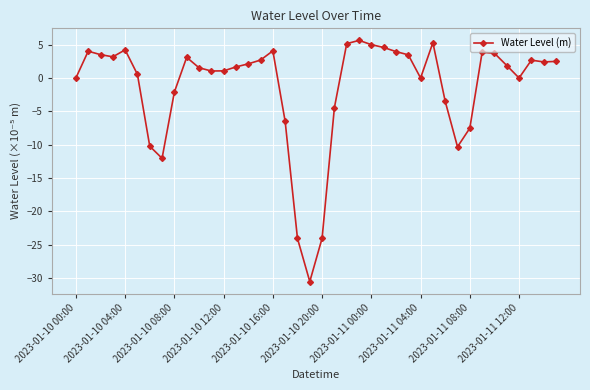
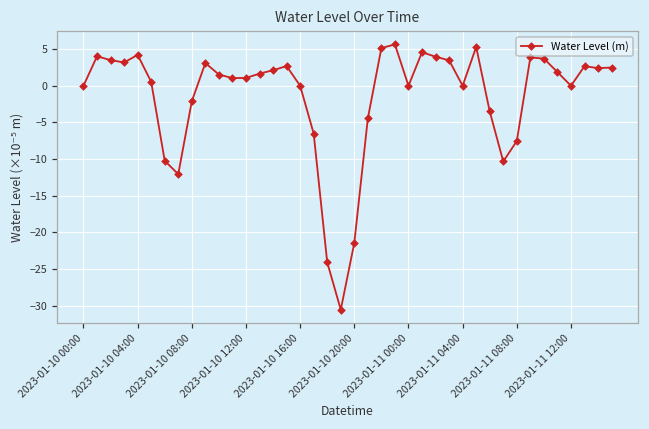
  {
    "2023-01-10 00:00": 0,
    "2023-01-10 04:00": 4,
    "2023-01-10 08:00": -2,
    "2023-01-10 12:00": 1,
-   "2023-01-10 16:00": 4,
-   "2023-01-10 20:00": -24,
-   "2023-01-11 00:00": 5,
+   "2023-01-10 16:00": 0,
+   "2023-01-10 20:00": -21,
+   "2023-01-11 00:00": 0,
    "2023-01-11 04:00": 0,
    "2023-01-11 08:00": -8,
    "2023-01-11 12:00": 0
  }
